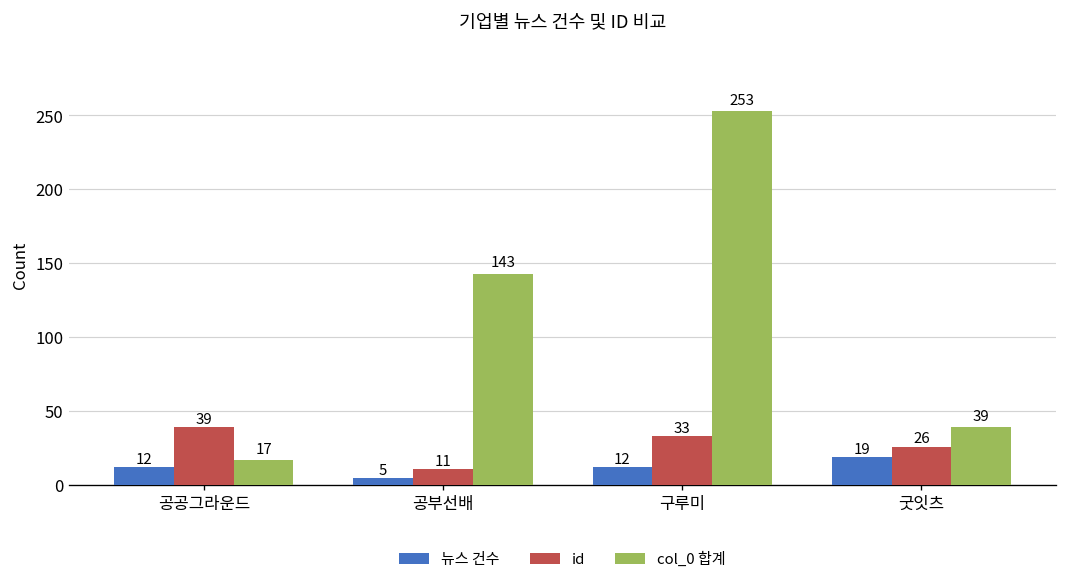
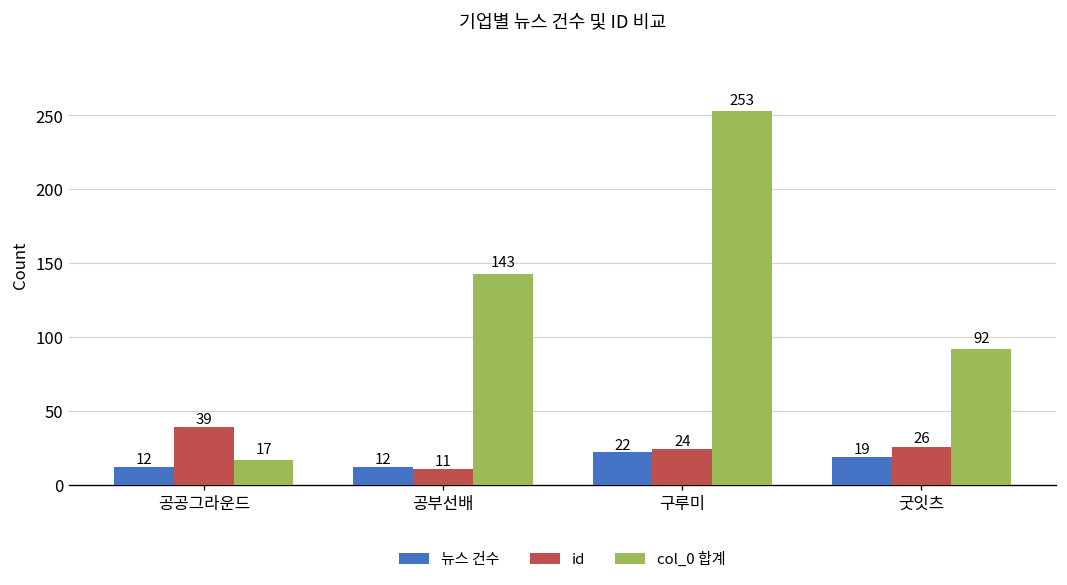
  {
    "뉴스 건수": {
      "공공그라운드": 12,
-     "공부선배": 5,
-     "구루미": 12,
+     "공부선배": 12,
+     "구루미": 22,
      "굿잇츠": 19
    },
    "id": {
      "공공그라운드": 39,
      "공부선배": 11,
-     "구루미": 33,
+     "구루미": 24,
      "굿잇츠": 26
    },
    "col_0 합계": {
      "공공그라운드": 17,
      "공부선배": 143,
      "구루미": 253,
-     "굿잇츠": 39
+     "굿잇츠": 92
    }
  }
